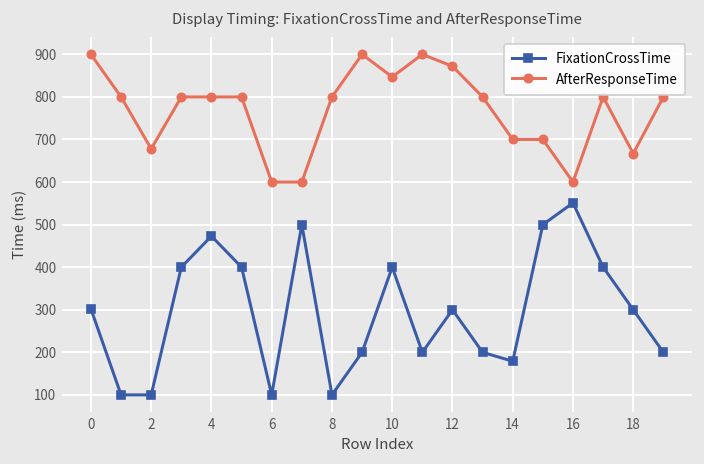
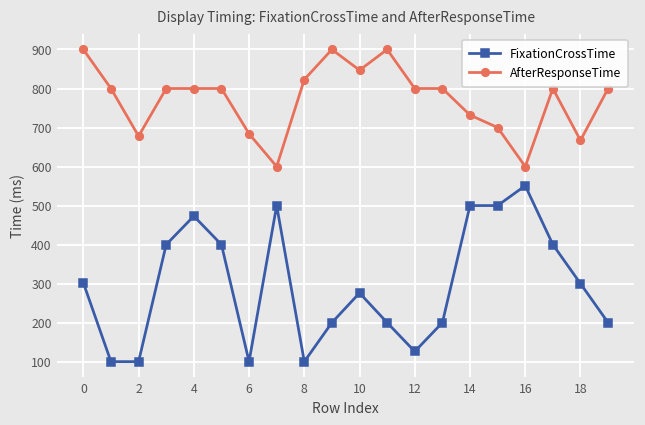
  {
    "FixationCrossTime": {
      "0": 300,
      "2": 100,
      "4": 470,
      "6": 100,
      "8": 100,
-     "10": 400,
-     "12": 300,
-     "14": 180,
+     "10": 280,
+     "12": 130,
+     "14": 500,
      "16": 550,
      "18": 300
    },
    "AfterResponseTime": {
      "0": 900,
      "2": 680,
      "4": 800,
-     "6": 600,
-     "8": 800,
+     "6": 680,
+     "8": 820,
      "10": 850,
-     "12": 870,
-     "14": 700,
+     "12": 800,
+     "14": 730,
      "16": 600,
      "18": 670
    }
  }
